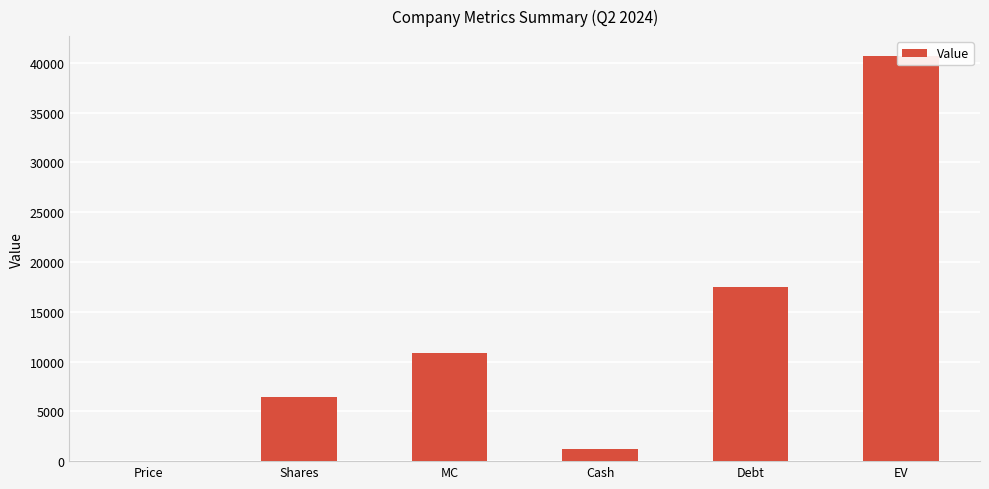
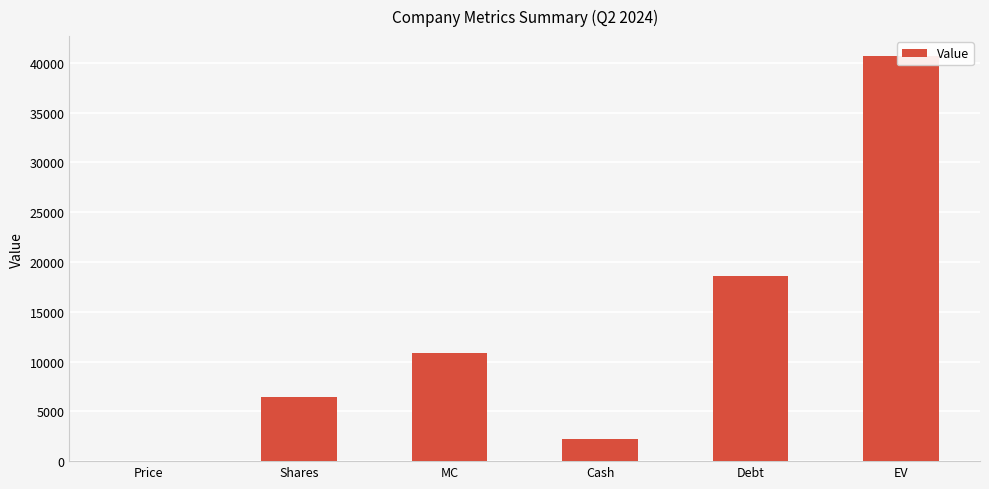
  {
    "Shares": 6000,
    "MC": 11000,
-   "Cash": 1000,
-   "Debt": 18000
+   "Cash": 2000,
+   "Debt": 19000
  }
